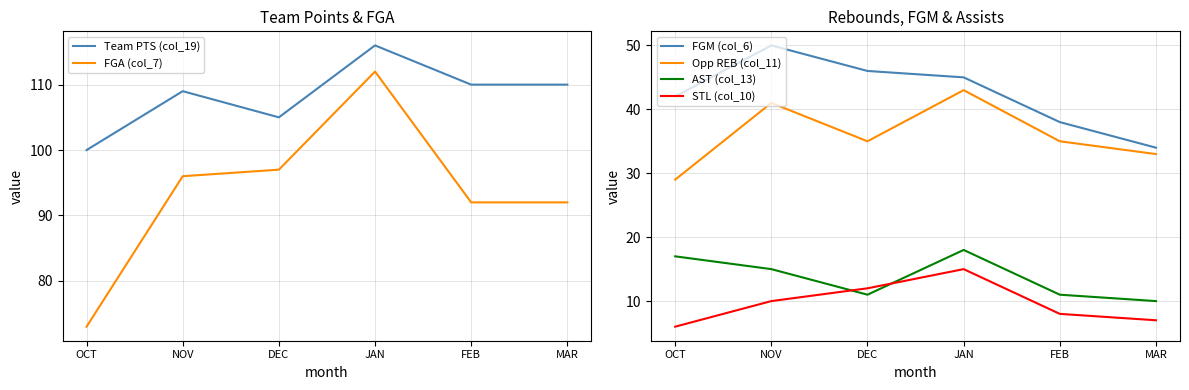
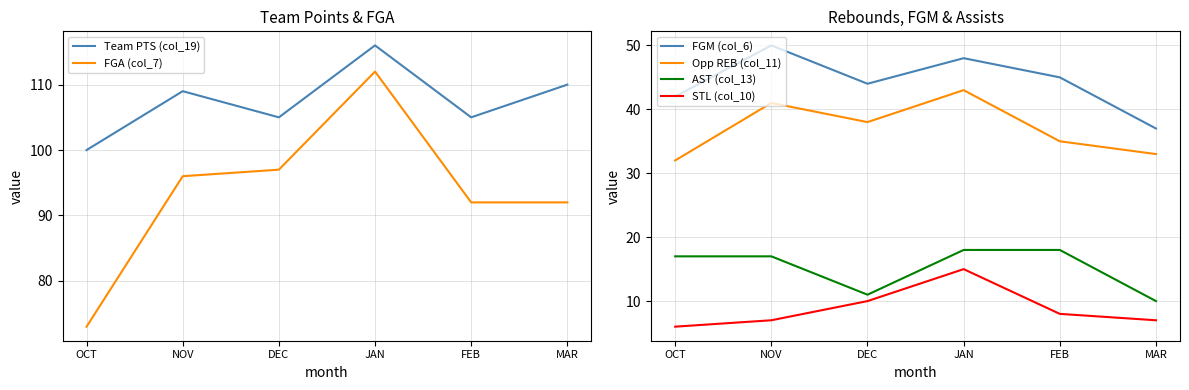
  {
    "Team Points & FGA": {
      "Team PTS (col_19)": {
        "OCT": 100,
        "NOV": 109,
        "DEC": 105,
        "JAN": 116,
-       "FEB": 110,
+       "FEB": 105,
        "MAR": 110
      },
      "FGA (col_7)": {
        "OCT": 73,
        "NOV": 96,
        "DEC": 97,
        "JAN": 112,
        "FEB": 92,
        "MAR": 92
      }
    },
    "Rebounds, FGM & Assists": {
      "FGM (col_6)": {
-       "DEC": 46,
-       "JAN": 45,
-       "FEB": 38,
-       "MAR": 34
+       "DEC": 44,
+       "JAN": 48,
+       "FEB": 45,
+       "MAR": 37
      },
      "Opp REB (col_11)": {
-       "OCT": 29,
-       "DEC": 35,
+       "OCT": 32,
+       "DEC": 38,
        "JAN": 43,
        "FEB": 35,
        "MAR": 33
      },
      "AST (col_13)": {
        "OCT": 17,
-       "NOV": 15,
+       "NOV": 17,
        "DEC": 11,
        "JAN": 18,
-       "FEB": 11,
+       "FEB": 18,
        "MAR": 10
      },
      "STL (col_10)": {
        "OCT": 6,
-       "NOV": 10,
-       "DEC": 12,
+       "NOV": 7,
+       "DEC": 10,
        "JAN": 15,
        "FEB": 8,
        "MAR": 7
      }
    }
  }
